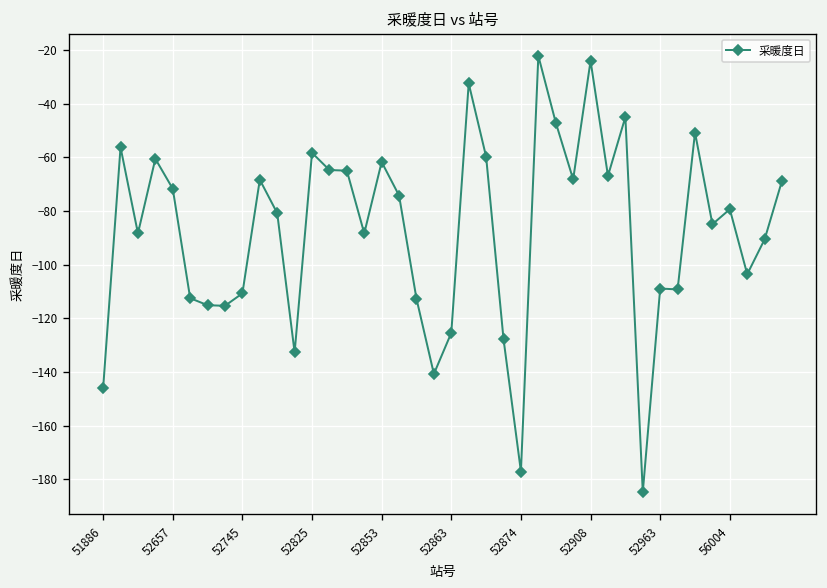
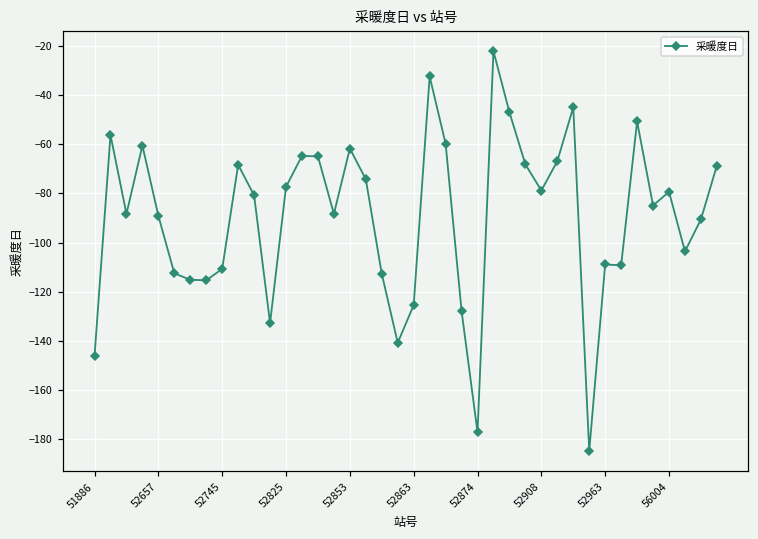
  {
    "51886": -146,
-   "52657": -72,
+   "52657": -89,
    "52745": -111,
-   "52825": -58,
+   "52825": -77,
    "52853": -62,
    "52863": -125,
    "52874": -177,
-   "52908": -24,
+   "52908": -79,
    "52963": -109,
    "56004": -79
  }
